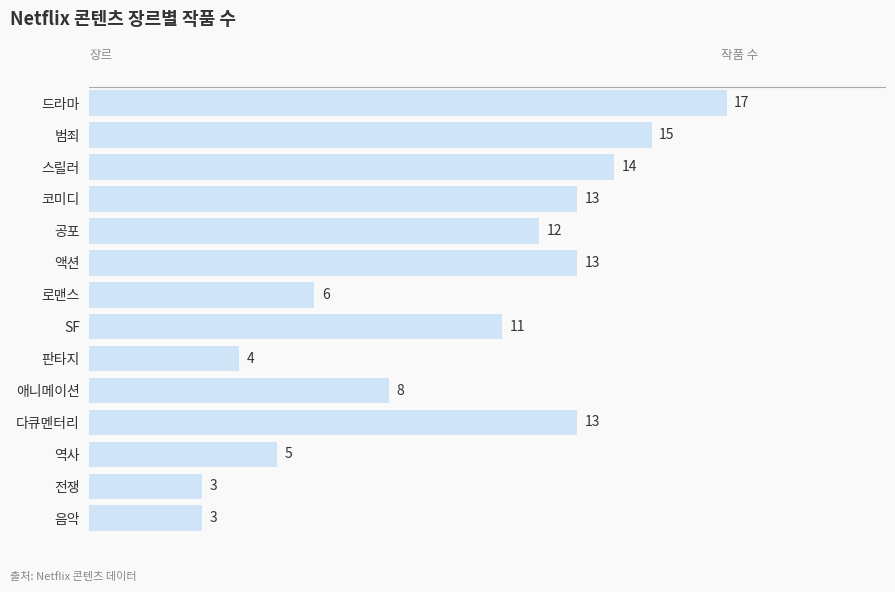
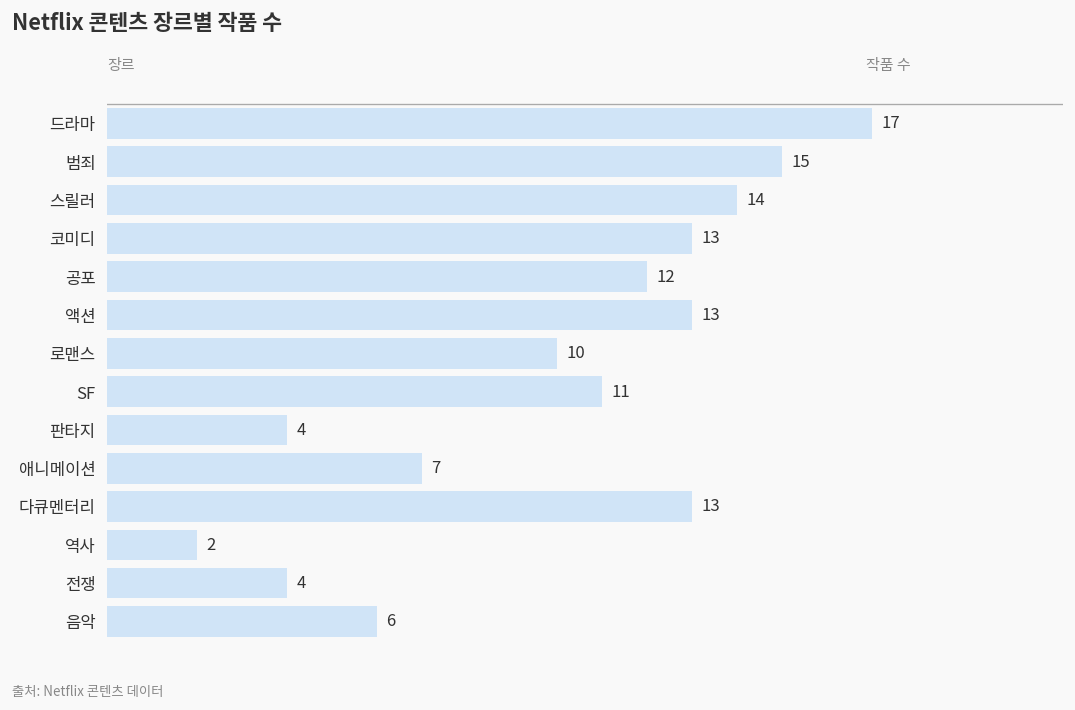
  {
    "드라마": 17,
    "범죄": 15,
    "스릴러": 14,
    "코미디": 13,
    "공포": 12,
    "액션": 13,
-   "로맨스": 6,
+   "로맨스": 10,
    "SF": 11,
    "판타지": 4,
-   "애니메이션": 8,
+   "애니메이션": 7,
    "다큐멘터리": 13,
-   "역사": 5,
-   "전쟁": 3,
-   "음악": 3
+   "역사": 2,
+   "전쟁": 4,
+   "음악": 6
  }
